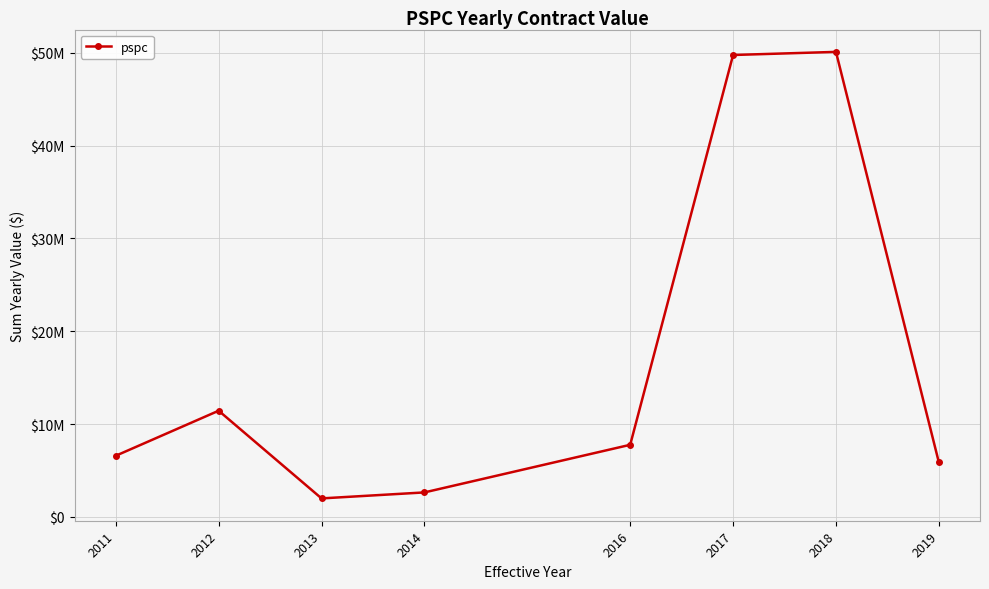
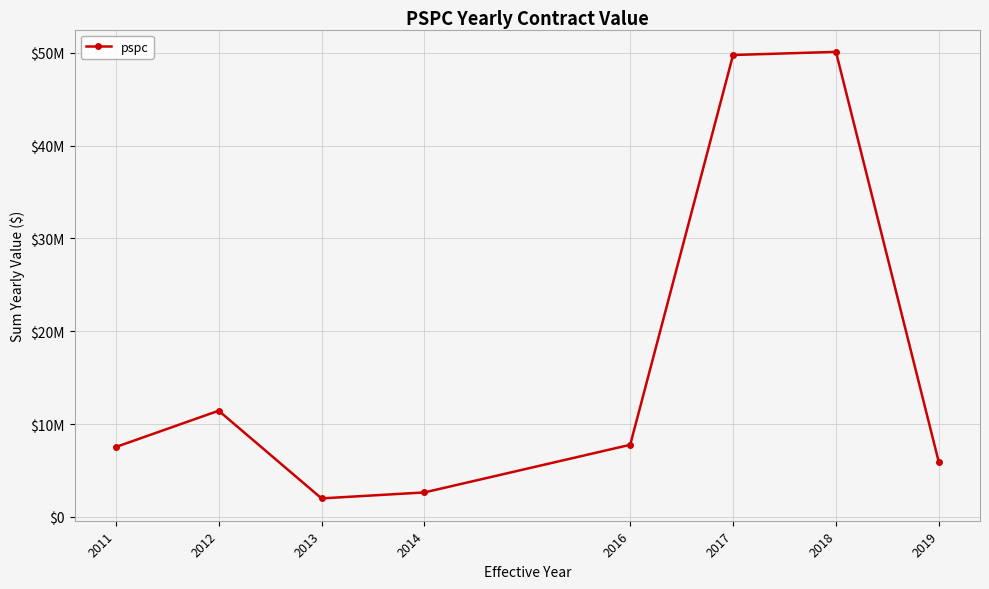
  {
-   "2011": "$7000000",
+   "2011": "$8000000",
    "2012": "$11000000",
    "2013": "$2000000",
    "2014": "$3000000",
    "2016": "$8000000",
    "2017": "$50000000",
    "2018": "$50000000",
    "2019": "$6000000"
  }
